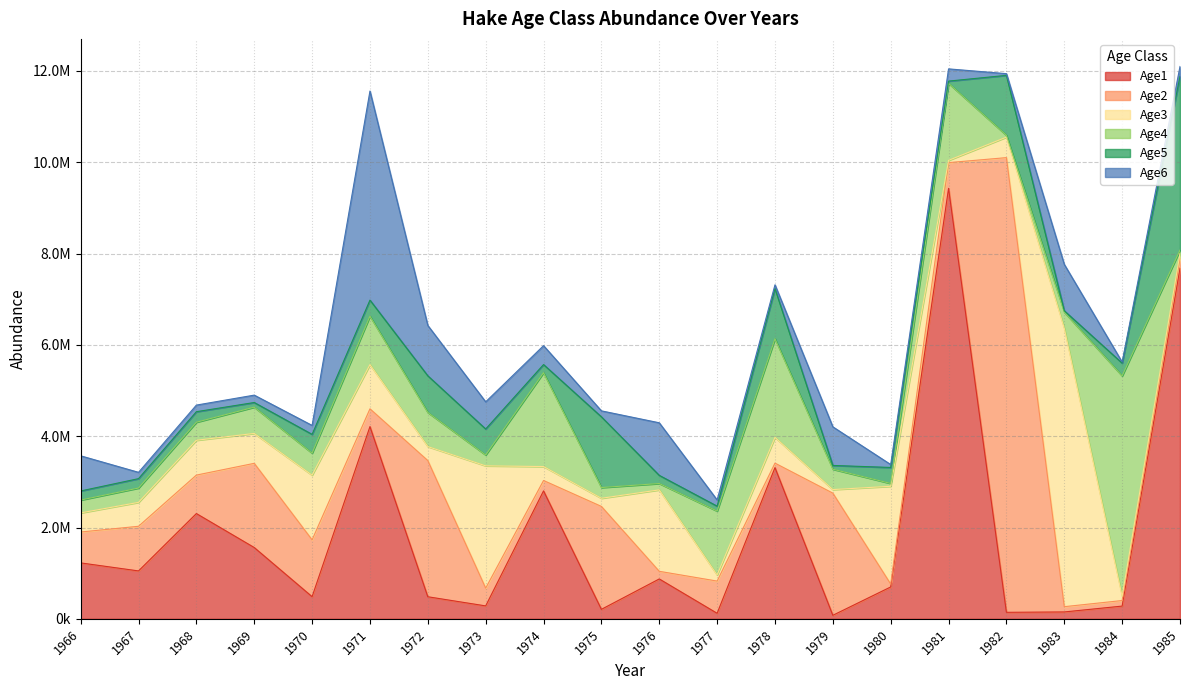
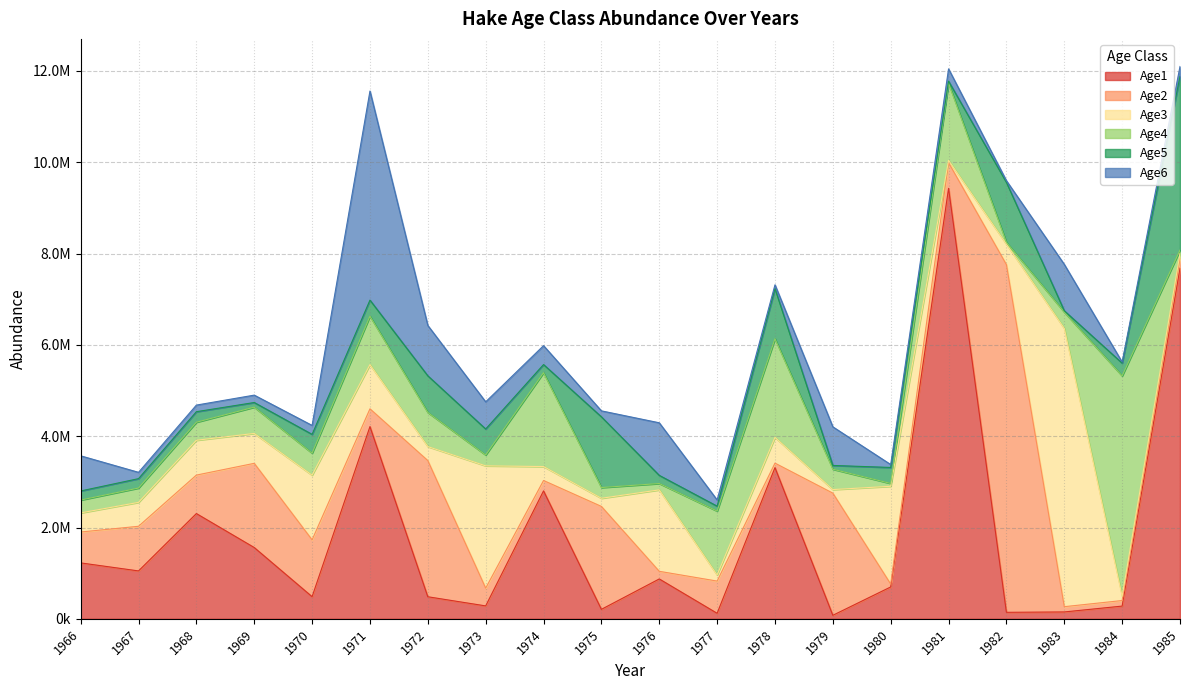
  {
    "Age1": {
      "1966": 1200000,
      "1967": 1000000,
      "1968": 2300000,
      "1969": 1600000,
      "1970": 500000,
      "1971": 4200000,
      "1972": 500000,
      "1973": 300000,
      "1974": 2800000,
      "1975": 200000,
      "1976": 900000,
      "1977": 100000,
      "1978": 3300000,
      "1979": 100000,
      "1980": 700000,
      "1981": 9400000,
      "1982": 100000,
      "1983": 200000,
      "1984": 300000,
      "1985": 7700000
    },
    "Age2": {
      "1966": 700000,
      "1967": 1000000,
      "1968": 800000,
      "1969": 1800000,
      "1970": 1200000,
      "1971": 400000,
      "1972": 3000000,
      "1973": 400000,
      "1974": 200000,
      "1975": 2300000,
      "1976": 200000,
      "1977": 700000,
      "1978": 100000,
      "1979": 2700000,
      "1980": 100000,
-     "1982": 10000000,
+     "1982": 7600000,
      "1983": 100000,
      "1984": 100000,
      "1985": 200000
    },
    "Age3": {
      "1966": 400000,
      "1967": 500000,
      "1968": 800000,
      "1969": 700000,
      "1970": 1400000,
      "1971": 1000000,
      "1972": 300000,
      "1973": 2700000,
      "1974": 300000,
      "1975": 200000,
      "1976": 1800000,
      "1977": 100000,
      "1978": 600000,
      "1979": 100000,
      "1980": 2100000,
      "1983": 6100000,
      "1984": 100000,
      "1985": 100000
    },
    "Age4": {
      "1966": 300000,
      "1967": 300000,
      "1968": 400000,
      "1969": 600000,
      "1970": 500000,
      "1971": 1100000,
      "1972": 700000,
      "1973": 200000,
      "1974": 2100000,
      "1975": 200000,
      "1976": 100000,
      "1977": 1400000,
      "1978": 2200000,
      "1979": 400000,
      "1980": 100000,
      "1984": 4800000,
      "1985": 100000
    },
    "Age5": {
      "1966": 200000,
      "1967": 200000,
      "1968": 200000,
      "1969": 100000,
      "1970": 400000,
      "1971": 400000,
      "1972": 800000,
      "1973": 600000,
      "1974": 200000,
      "1975": 1500000,
      "1976": 200000,
      "1977": 100000,
      "1978": 1100000,
      "1979": 100000,
      "1980": 400000,
      "1985": 3800000
    },
    "Age6": {
      "1966": 800000,
      "1967": 100000,
      "1968": 100000,
      "1969": 200000,
      "1970": 200000,
      "1971": 4600000,
      "1972": 1100000,
      "1973": 600000,
      "1974": 400000,
      "1975": 100000,
      "1976": 1200000,
      "1977": 100000,
      "1978": 100000,
      "1979": 800000,
      "1980": 100000,
      "1981": 300000,
      "1983": 1000000,
      "1985": 200000
    }
  }
